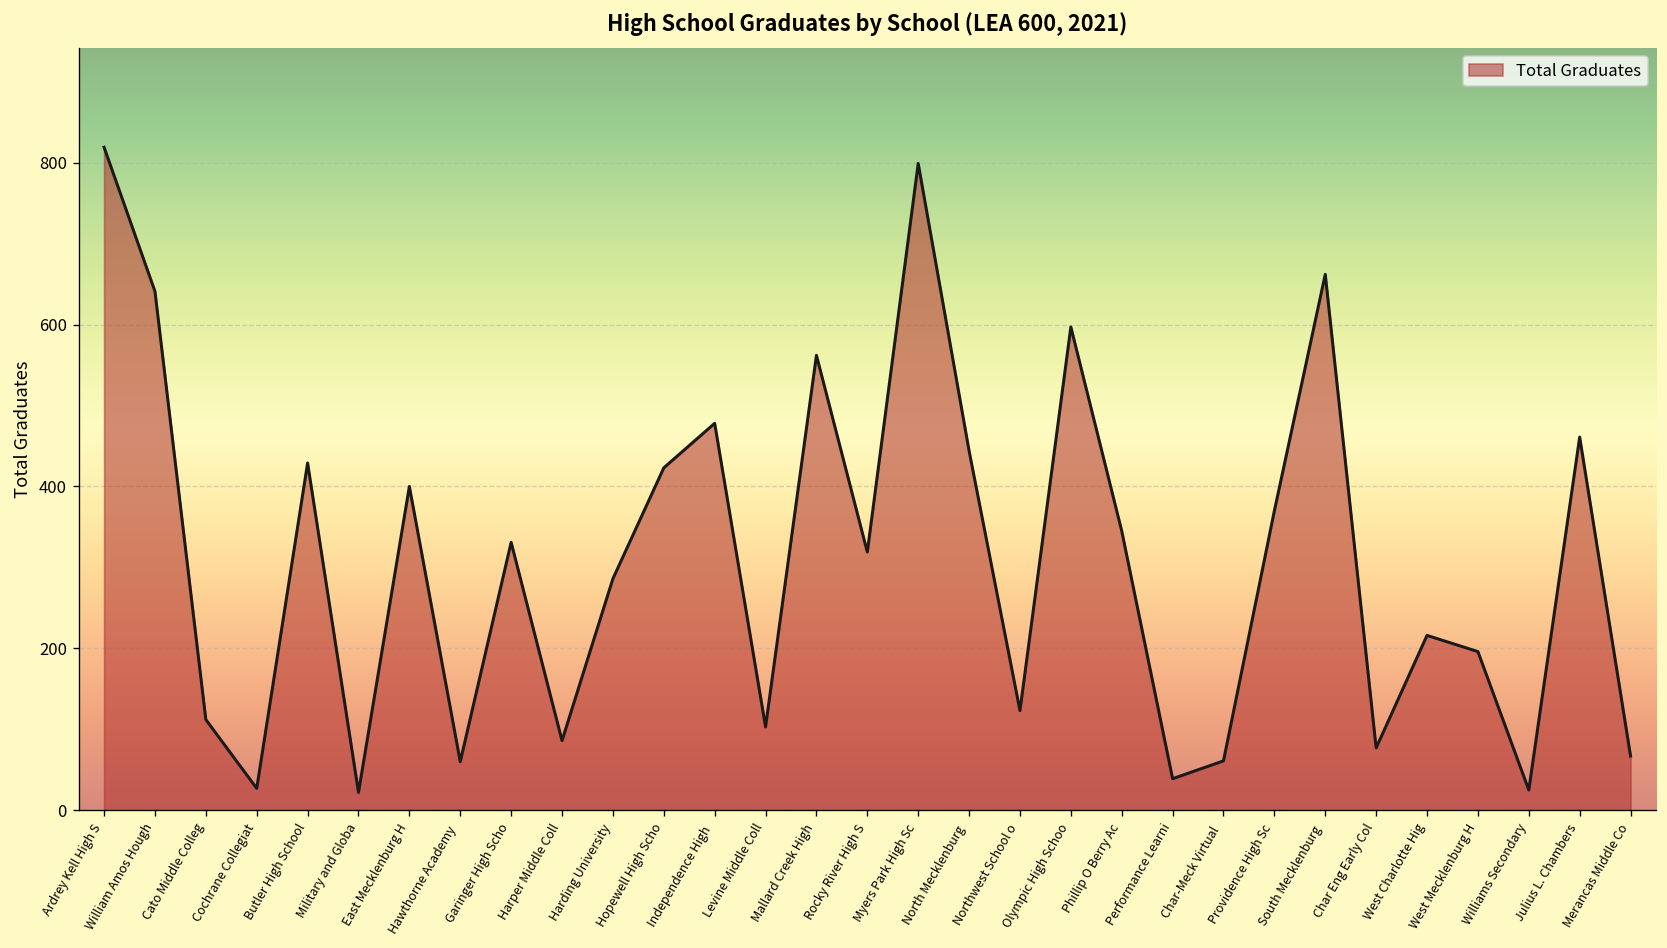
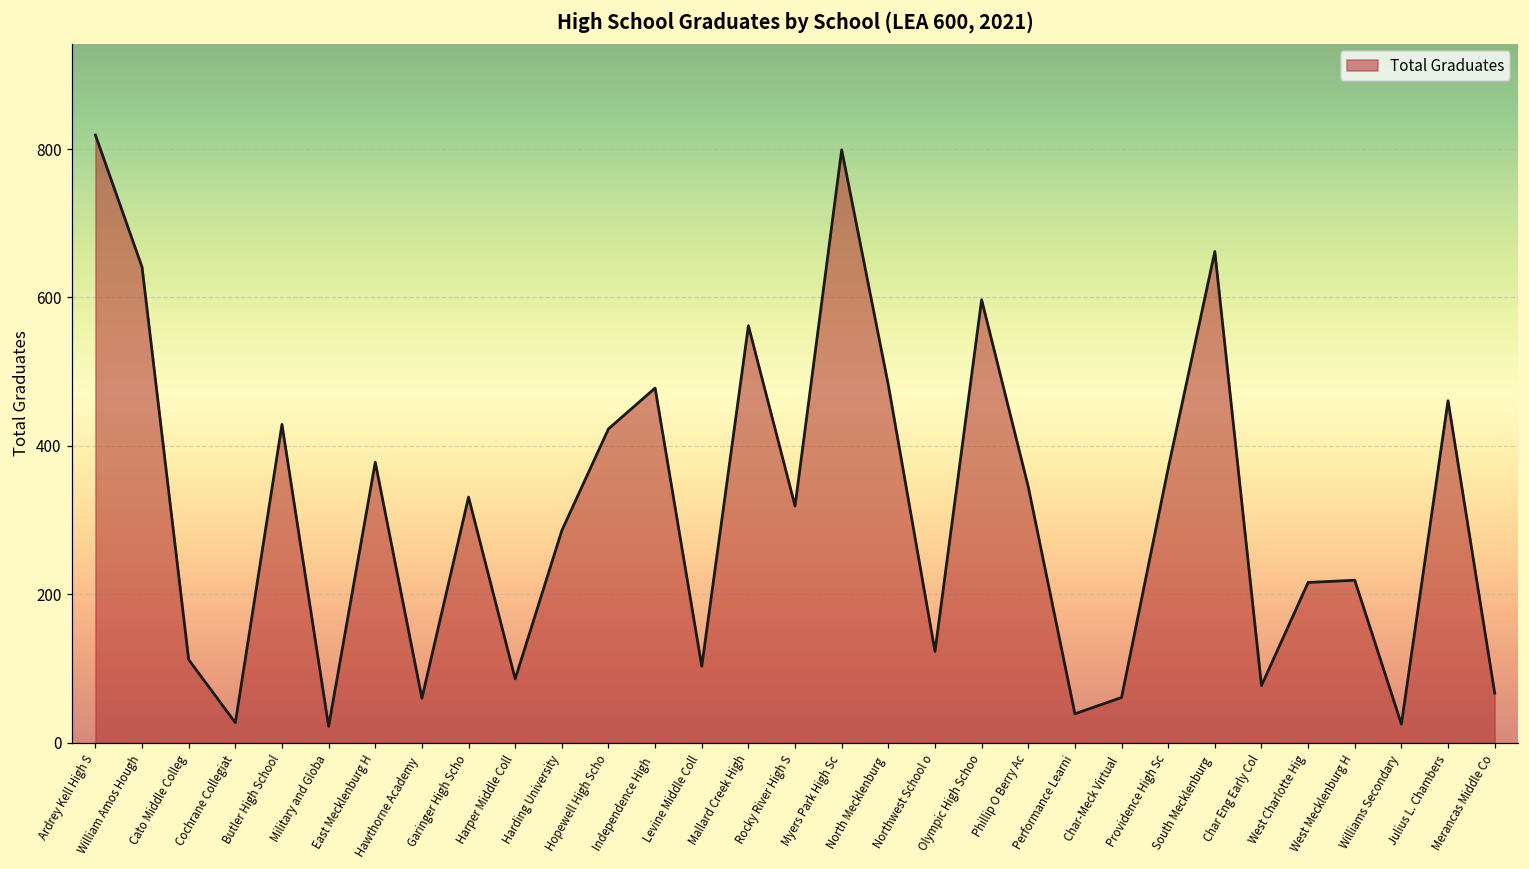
  {
    "Ardrey Kell High S": 820,
    "William Amos Hough": 640,
    "Cato Middle Colleg": 110,
    "Cochrane Collegiat": 30,
    "Butler High School": 430,
    "Military and Globa": 20,
-   "East Mecklenburg H": 400,
+   "East Mecklenburg H": 380,
    "Hawthorne Academy": 60,
    "Garinger High Scho": 330,
    "Harper Middle Coll": 90,
    "Harding University": 290,
    "Hopewell High Scho": 420,
    "Independence High": 480,
    "Levine Middle Coll": 100,
    "Mallard Creek High": 560,
    "Rocky River High S": 320,
    "Myers Park High Sc": 800,
-   "North Mecklenburg": 440,
+   "North Mecklenburg": 480,
    "Northwest School o": 120,
    "Olympic High Schoo": 600,
    "Phillip O Berry Ac": 350,
    "Performance Learni": 40,
    "Char-Meck Virtual": 60,
    "Providence High Sc": 370,
    "South Mecklenburg": 660,
    "Char Eng Early Col": 80,
    "West Charlotte Hig": 220,
-   "West Mecklenburg H": 200,
+   "West Mecklenburg H": 220,
    "Williams Secondary": 30,
    "Julius L. Chambers": 460,
    "Merancas Middle Co": 70
  }
